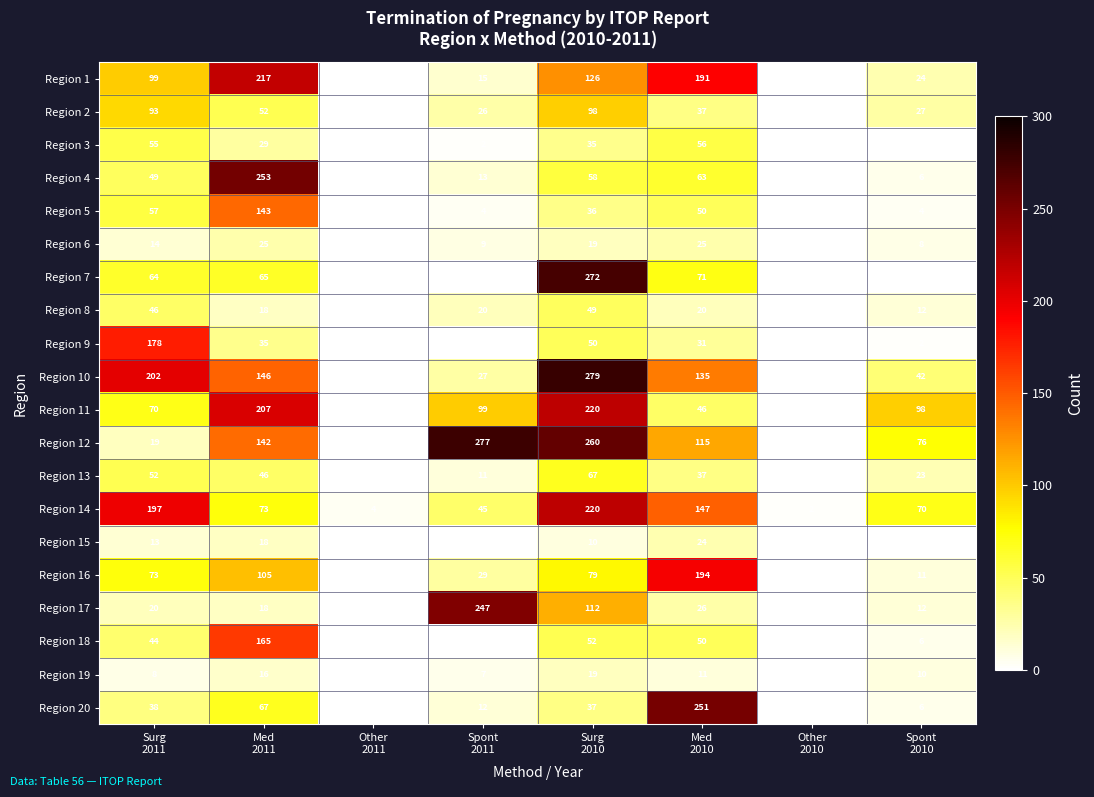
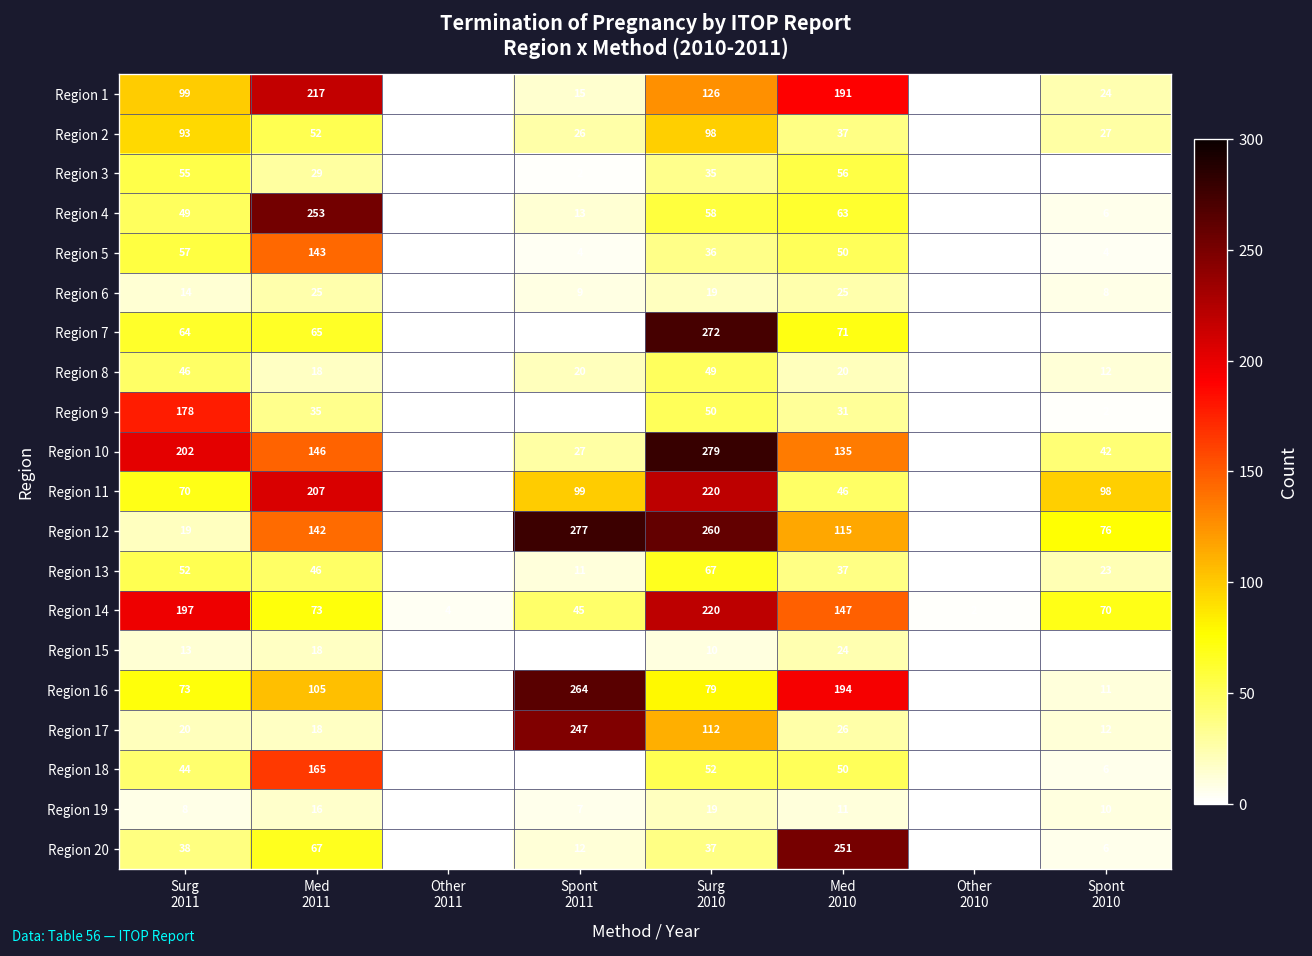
  {
    "Region 1": {
      "Surg 2011": 99,
      "Med 2011": 217,
      "Spont 2011": 15,
      "Surg 2010": 126,
      "Med 2010": 191,
      "Spont 2010": 24
    },
    "Region 2": {
      "Surg 2011": 93,
      "Med 2011": 52,
      "Spont 2011": 26,
      "Surg 2010": 98,
      "Med 2010": 37,
      "Spont 2010": 27
    },
    "Region 3": {
      "Surg 2011": 55,
      "Med 2011": 29,
      "Surg 2010": 35,
      "Med 2010": 56
    },
    "Region 4": {
      "Surg 2011": 49,
      "Med 2011": 253,
      "Surg 2010": 58,
      "Med 2010": 63
    },
    "Region 5": {
      "Surg 2011": 57,
      "Med 2011": 143,
      "Surg 2010": 36,
      "Med 2010": 50
    },
    "Region 6": {
      "Med 2011": 25,
      "Surg 2010": 19,
      "Med 2010": 25
    },
    "Region 7": {
      "Surg 2011": 64,
      "Med 2011": 65,
      "Surg 2010": 272,
      "Med 2010": 71
    },
    "Region 8": {
      "Surg 2011": 46,
      "Med 2011": 18,
      "Spont 2011": 20,
      "Surg 2010": 49,
      "Med 2010": 20
    },
    "Region 9": {
      "Surg 2011": 178,
      "Med 2011": 35,
      "Surg 2010": 50,
      "Med 2010": 31
    },
    "Region 10": {
      "Surg 2011": 202,
      "Med 2011": 146,
      "Spont 2011": 27,
      "Surg 2010": 279,
      "Med 2010": 135,
      "Spont 2010": 42
    },
    "Region 11": {
      "Surg 2011": 70,
      "Med 2011": 207,
      "Spont 2011": 99,
      "Surg 2010": 220,
      "Med 2010": 46,
      "Spont 2010": 98
    },
    "Region 12": {
      "Surg 2011": 19,
      "Med 2011": 142,
      "Spont 2011": 277,
      "Surg 2010": 260,
      "Med 2010": 115,
      "Spont 2010": 76
    },
    "Region 13": {
      "Surg 2011": 52,
      "Med 2011": 46,
      "Surg 2010": 67,
      "Med 2010": 37,
      "Spont 2010": 23
    },
    "Region 14": {
      "Surg 2011": 197,
      "Med 2011": 73,
      "Spont 2011": 45,
      "Surg 2010": 220,
      "Med 2010": 147,
      "Spont 2010": 70
    },
    "Region 15": {
      "Med 2011": 18,
      "Med 2010": 24
    },
    "Region 16": {
      "Surg 2011": 73,
      "Med 2011": 105,
-     "Spont 2011": 29,
+     "Spont 2011": 264,
      "Surg 2010": 79,
      "Med 2010": 194
    },
    "Region 17": {
      "Surg 2011": 20,
      "Med 2011": 18,
      "Spont 2011": 247,
      "Surg 2010": 112,
      "Med 2010": 26
    },
    "Region 18": {
      "Surg 2011": 44,
      "Med 2011": 165,
      "Surg 2010": 52,
      "Med 2010": 50
    },
    "Region 19": {
      "Med 2011": 16,
      "Surg 2010": 19
    },
    "Region 20": {
      "Surg 2011": 38,
      "Med 2011": 67,
      "Surg 2010": 37,
      "Med 2010": 251
    }
  }
